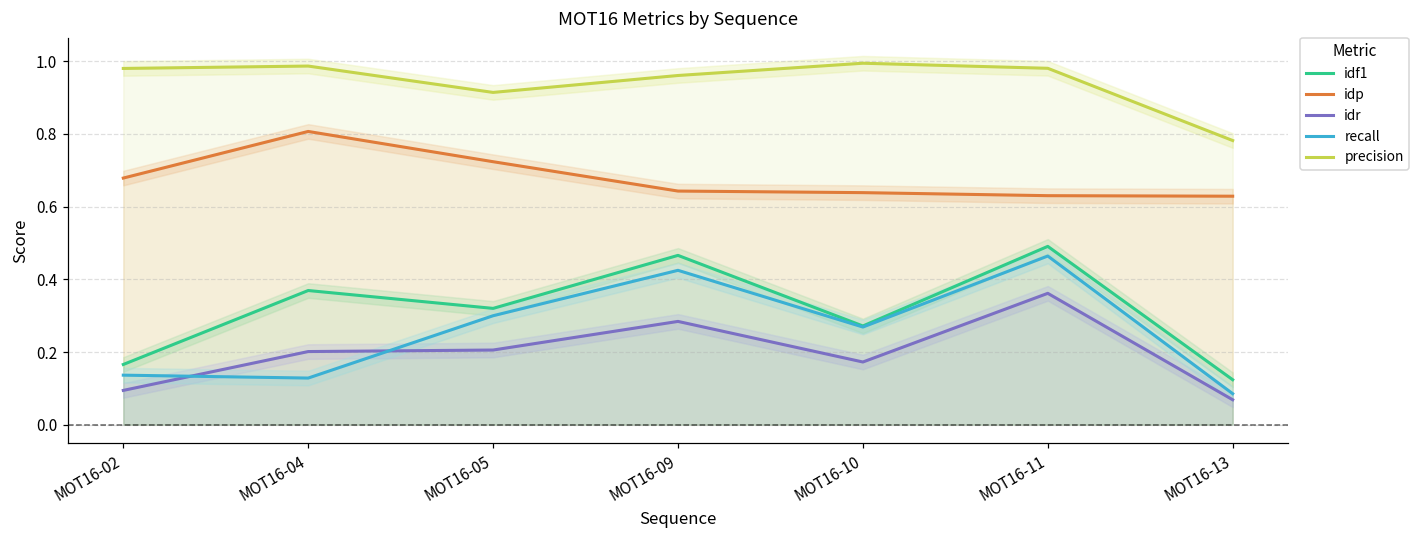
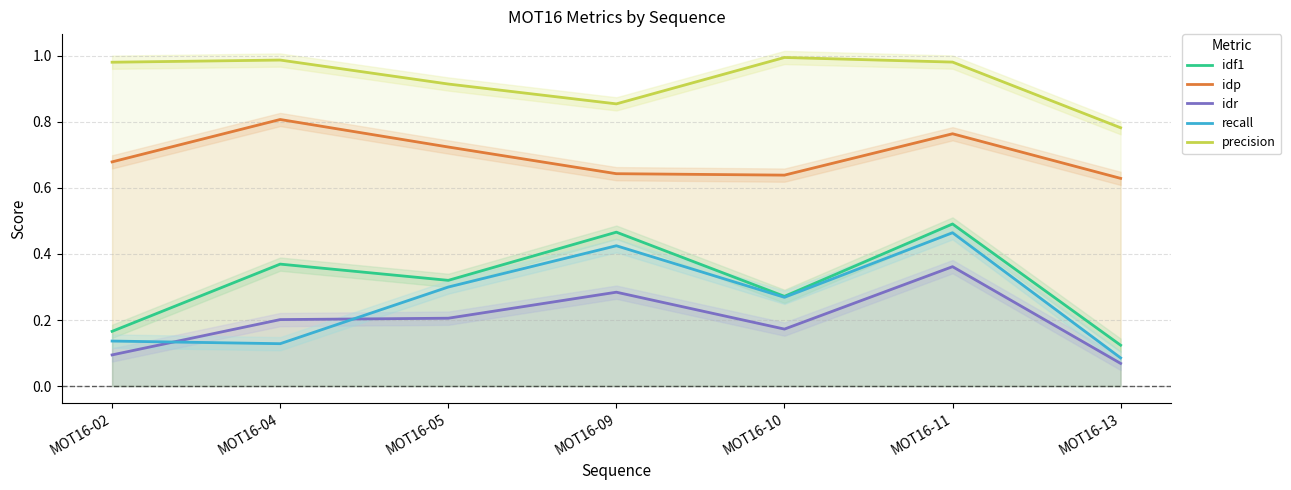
  {
    "idf1": {
      "MOT16-02": 0.17,
      "MOT16-04": 0.37,
      "MOT16-09": 0.47,
      "MOT16-13": 0.12
    },
    "idp": {
      "MOT16-02": 0.68,
      "MOT16-04": 0.81,
      "MOT16-05": 0.72,
      "MOT16-09": 0.64,
      "MOT16-10": 0.64,
-     "MOT16-11": 0.63,
+     "MOT16-11": 0.76,
      "MOT16-13": 0.63
    },
    "idr": {
      "MOT16-02": 0.09,
      "MOT16-04": 0.20,
      "MOT16-05": 0.21,
      "MOT16-09": 0.28,
      "MOT16-10": 0.17,
      "MOT16-11": 0.36,
      "MOT16-13": 0.07
    },
    "recall": {
      "MOT16-02": 0.14,
      "MOT16-04": 0.13,
      "MOT16-05": 0.30,
      "MOT16-09": 0.42,
      "MOT16-11": 0.46
    },
    "precision": {
      "MOT16-02": 0.98,
      "MOT16-04": 0.99,
      "MOT16-05": 0.91,
-     "MOT16-09": 0.96,
+     "MOT16-09": 0.85,
      "MOT16-10": 0.99,
      "MOT16-11": 0.98,
      "MOT16-13": 0.78
    }
  }
